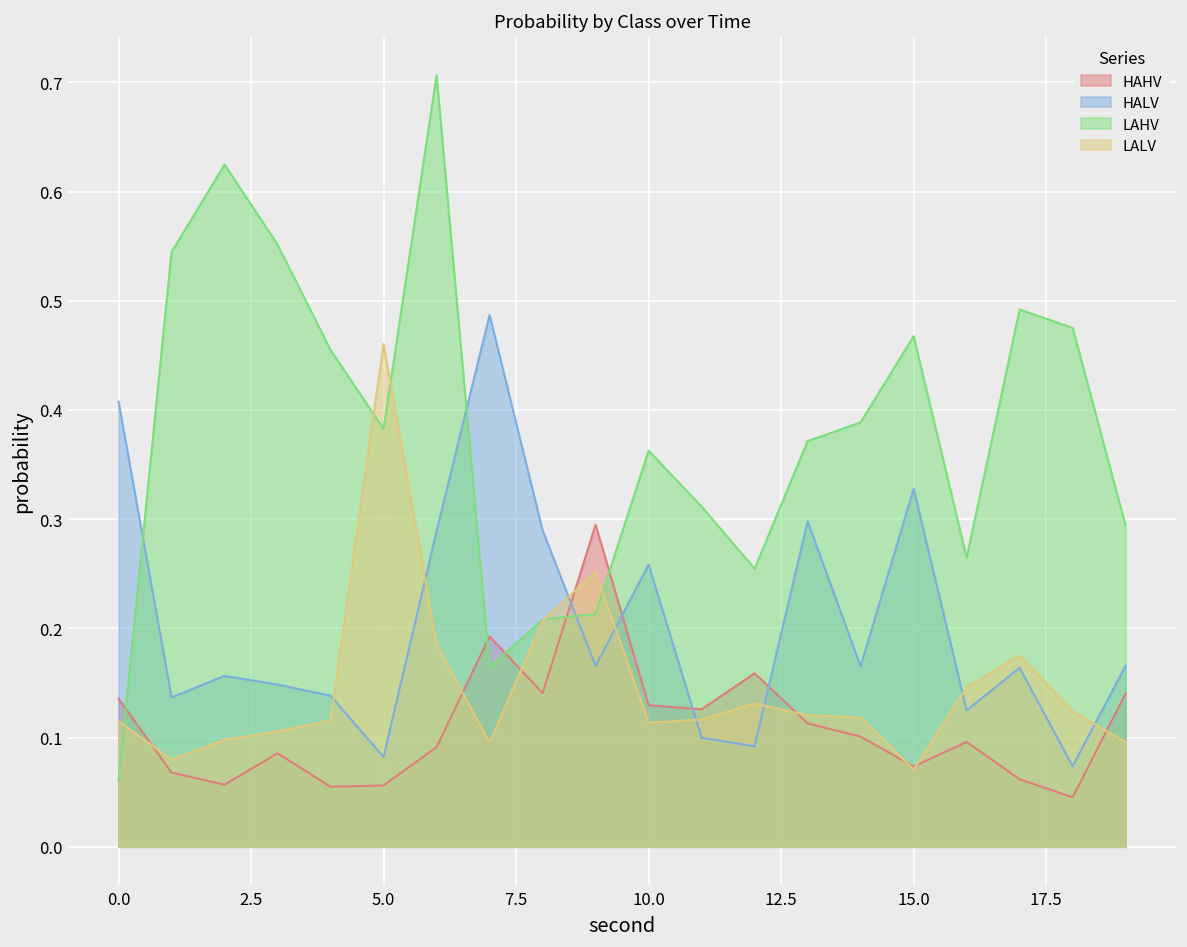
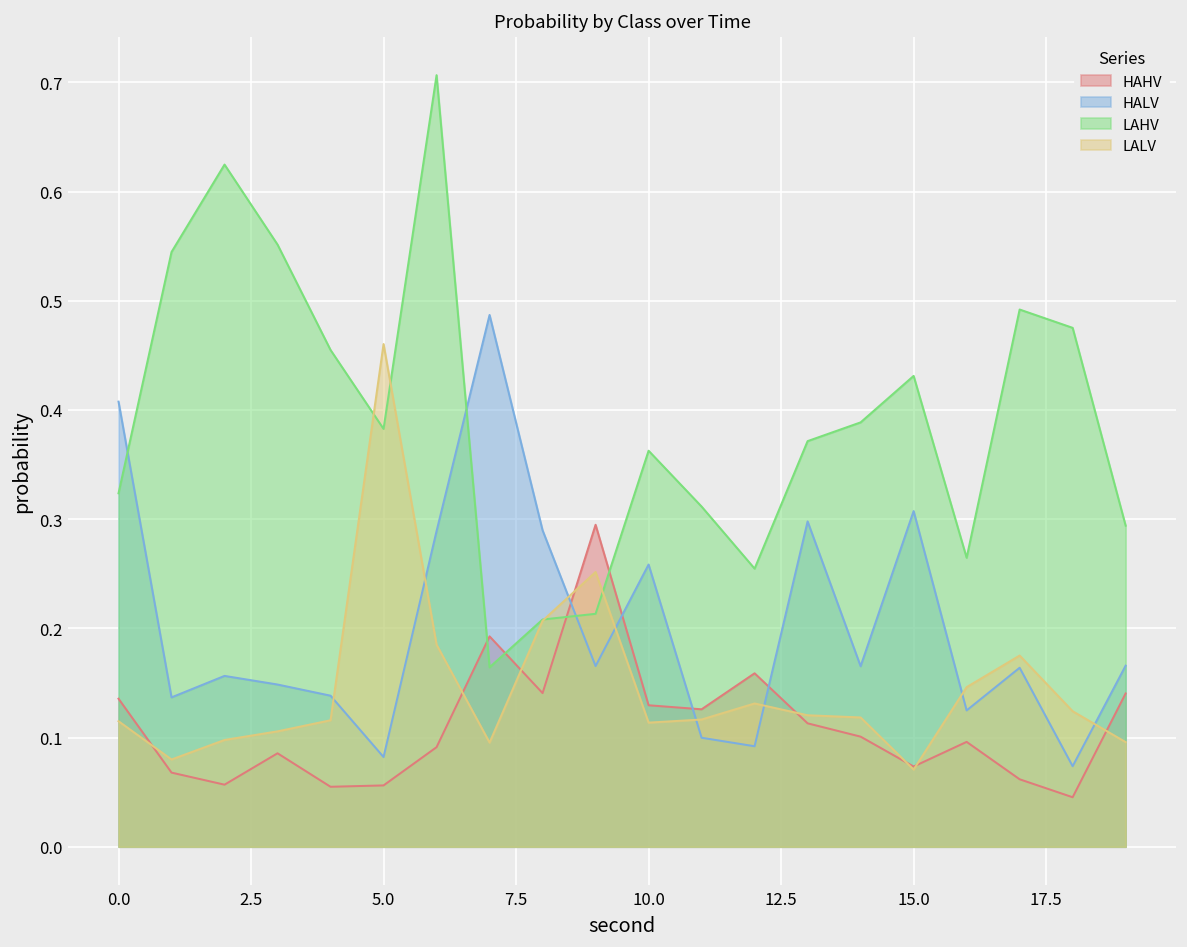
  {
    "HALV": {
      "0.0": 0.41,
      "5.0": 0.08,
      "10.0": 0.26,
-     "15.0": 0.33
+     "15.0": 0.31
    },
    "LAHV": {
-     "0.0": 0.06,
+     "0.0": 0.32,
      "5.0": 0.38,
      "10.0": 0.36,
-     "15.0": 0.47
+     "15.0": 0.43
    }
  }
